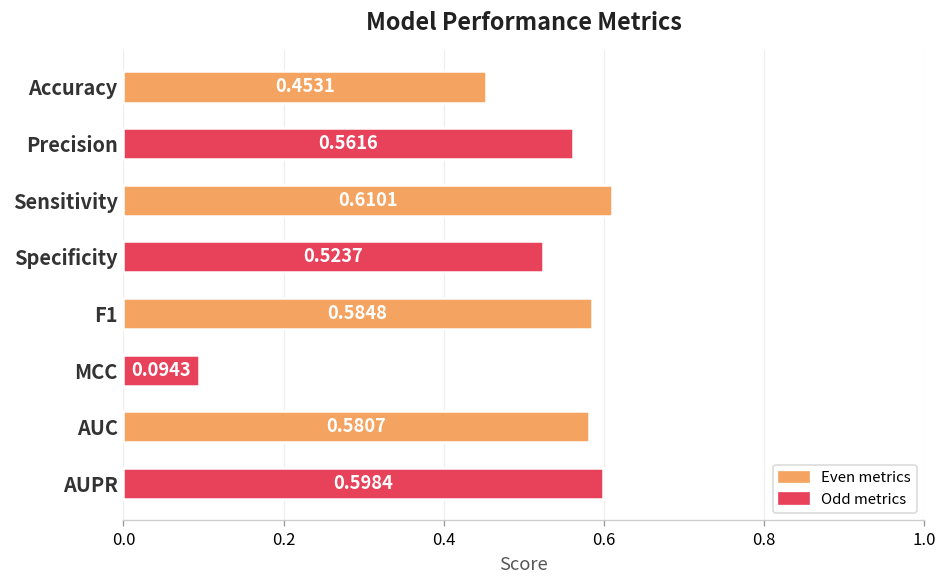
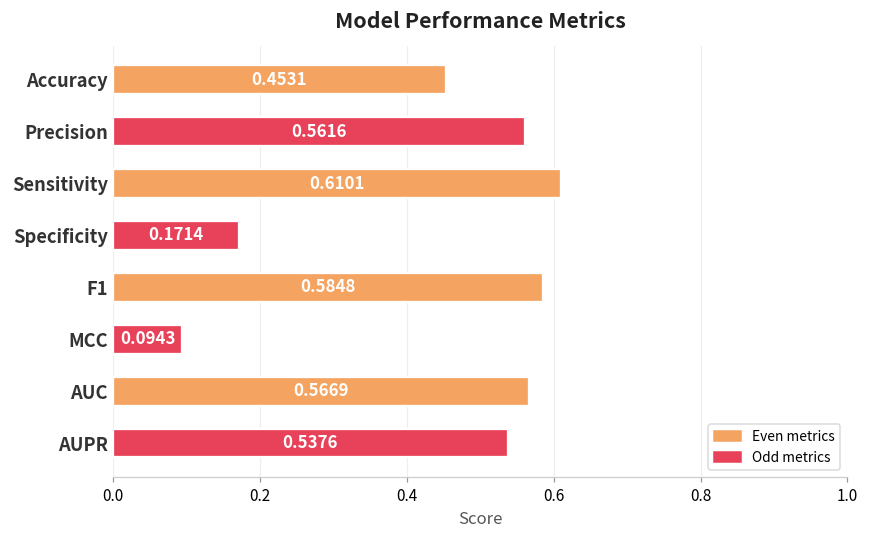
  {
    "Accuracy": 0.4531,
    "Precision": 0.5616,
    "Sensitivity": 0.6101,
-   "Specificity": 0.5237,
+   "Specificity": 0.1714,
    "F1": 0.5848,
    "MCC": 0.0943,
-   "AUC": 0.5807,
-   "AUPR": 0.5984
+   "AUC": 0.5669,
+   "AUPR": 0.5376
  }
